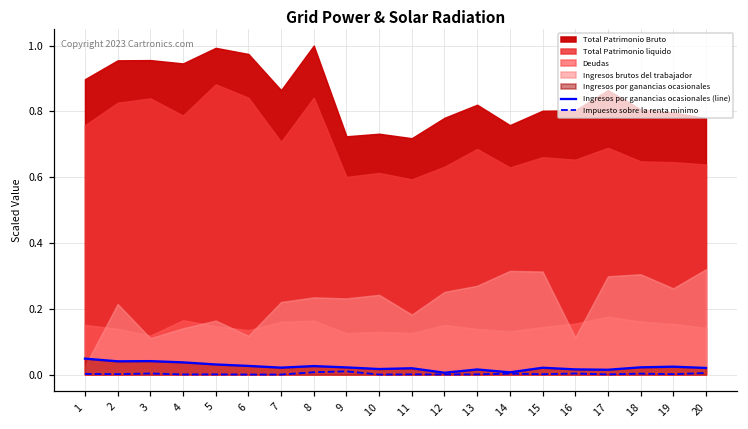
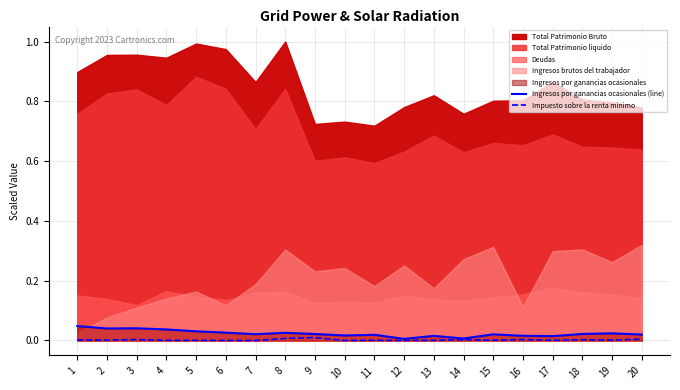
  {
    "Impuesto sobre la renta minimo": {
      "1": 0.00,
      "2": 0.00,
      "3": 0.00,
      "4": 0.00,
      "5": 0.00,
      "6": 0.00,
      "7": 0.00,
      "8": 0.01,
      "9": 0.01,
      "10": 0.00,
      "11": 0.00,
      "13": 0.00,
      "15": 0.00,
      "16": 0.00,
      "17": 0.00,
      "18": 0.00,
      "19": 0.00,
      "20": 0.00
    },
    "Ingresos brutos del trabajador": {
      "1": 0.03,
-     "2": 0.21,
+     "2": 0.08,
      "4": 0.14,
      "5": 0.16,
      "6": 0.12,
-     "7": 0.22,
-     "8": 0.23,
+     "7": 0.19,
+     "8": 0.30,
      "9": 0.23,
      "10": 0.24,
      "11": 0.18,
      "12": 0.25,
-     "13": 0.27,
-     "14": 0.31,
+     "13": 0.17,
+     "14": 0.27,
      "15": 0.31,
      "16": 0.11,
      "17": 0.30,
      "18": 0.30,
      "19": 0.26,
      "20": 0.32
    }
  }
